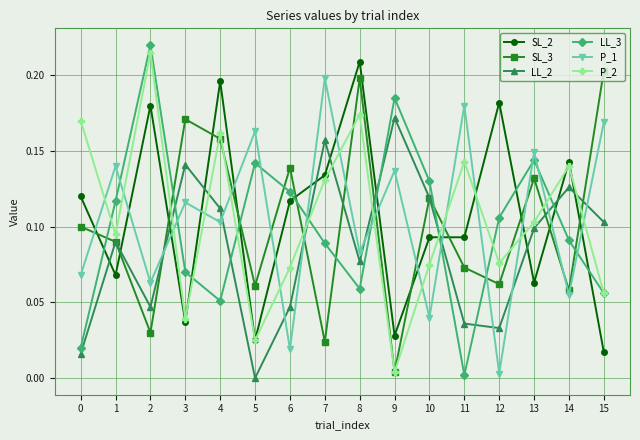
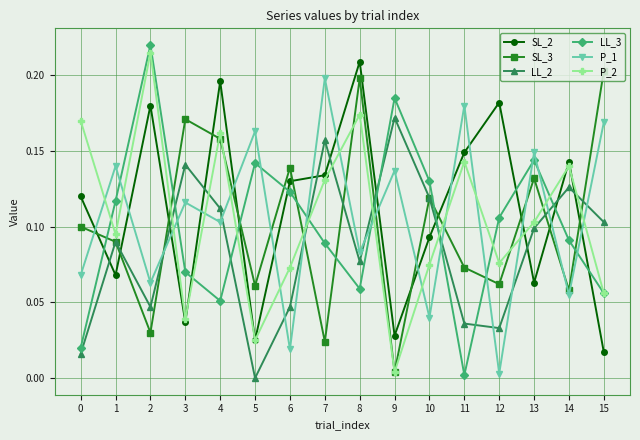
  {
    "SL_2": {
      "0": 0.120,
      "1": 0.068,
      "2": 0.180,
      "3": 0.037,
      "4": 0.196,
-     "6": 0.117,
+     "6": 0.130,
      "7": 0.134,
      "8": 0.209,
      "9": 0.028,
      "10": 0.093,
-     "11": 0.093,
+     "11": 0.149,
      "12": 0.182,
      "13": 0.063,
      "14": 0.143,
      "15": 0.017
    }
  }
